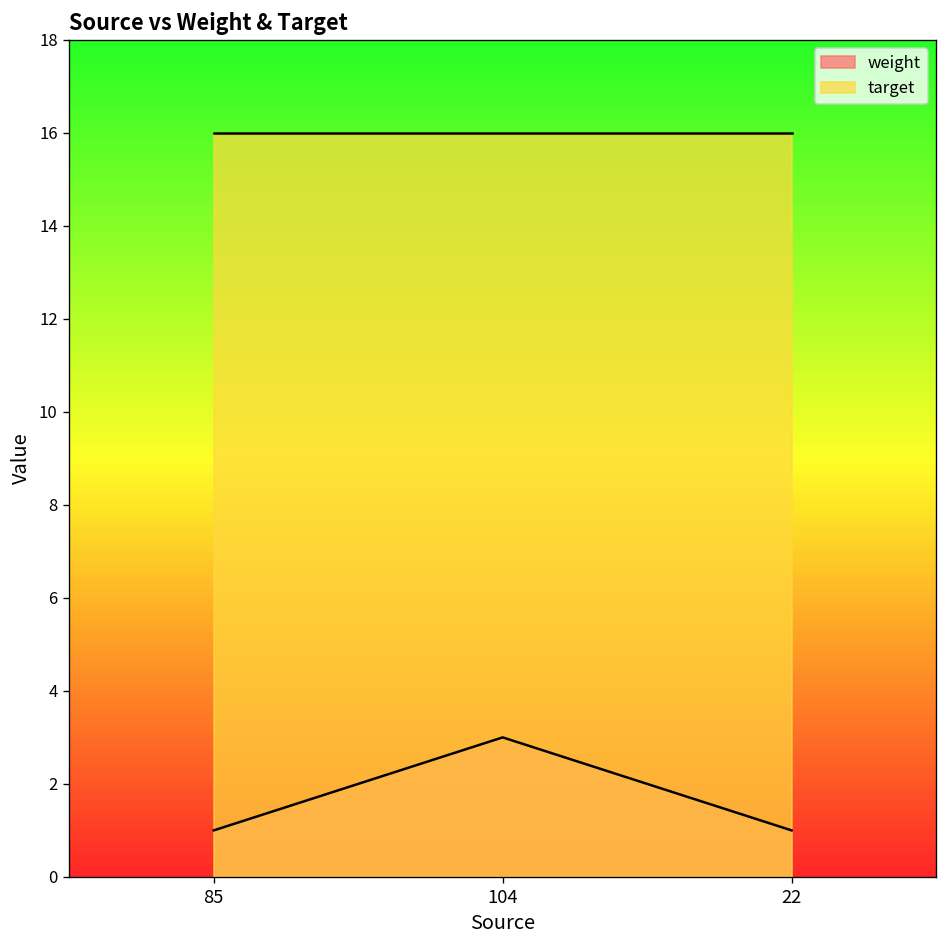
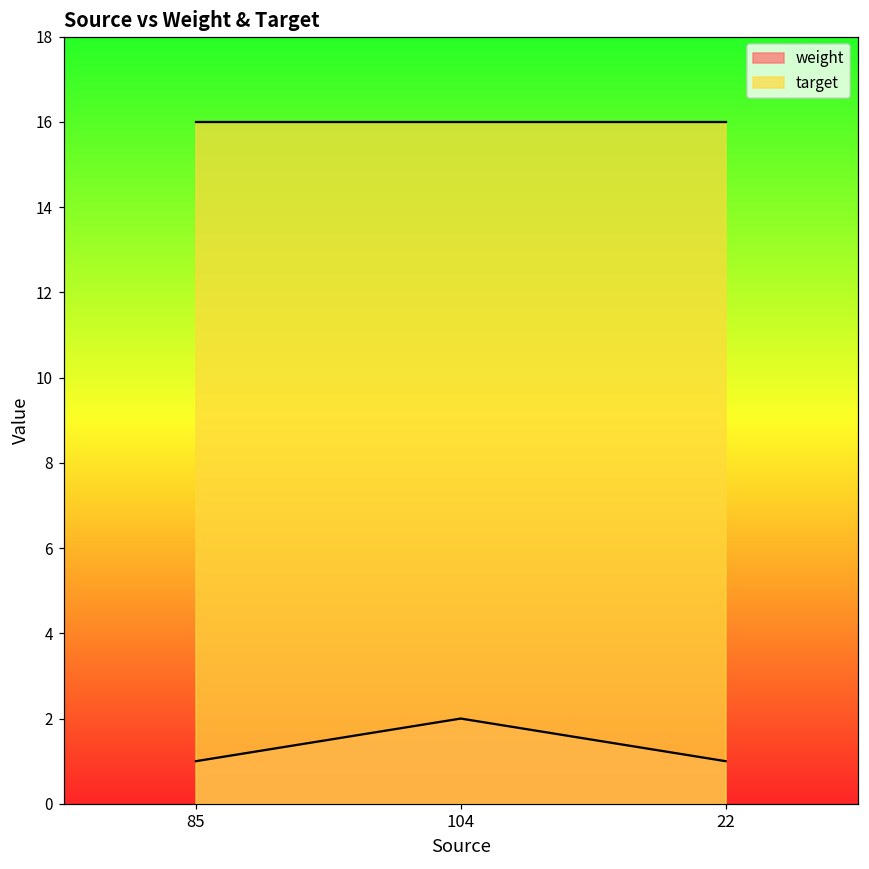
  {
    "weight": {
      "85": 1,
-     "104": 3,
+     "104": 2,
      "22": 1
    },
    "target": {
      "85": 16,
      "104": 16,
      "22": 16
    }
  }
